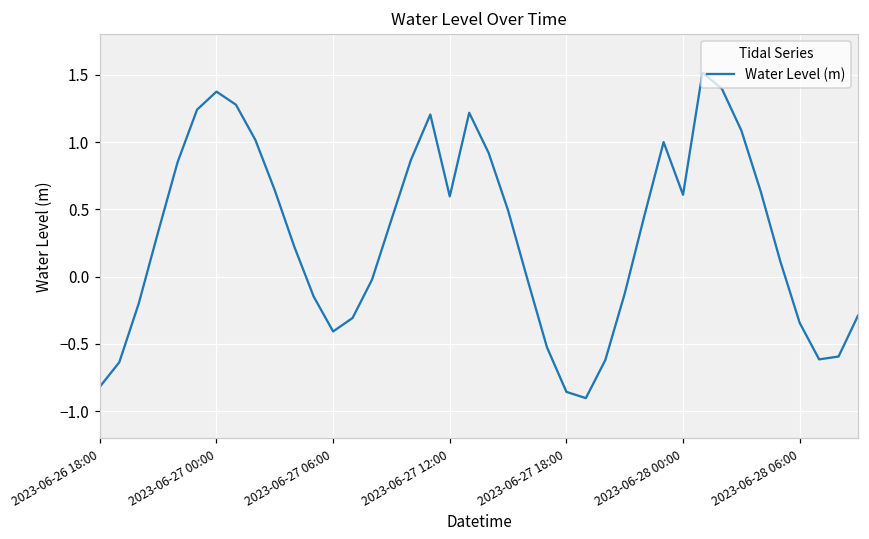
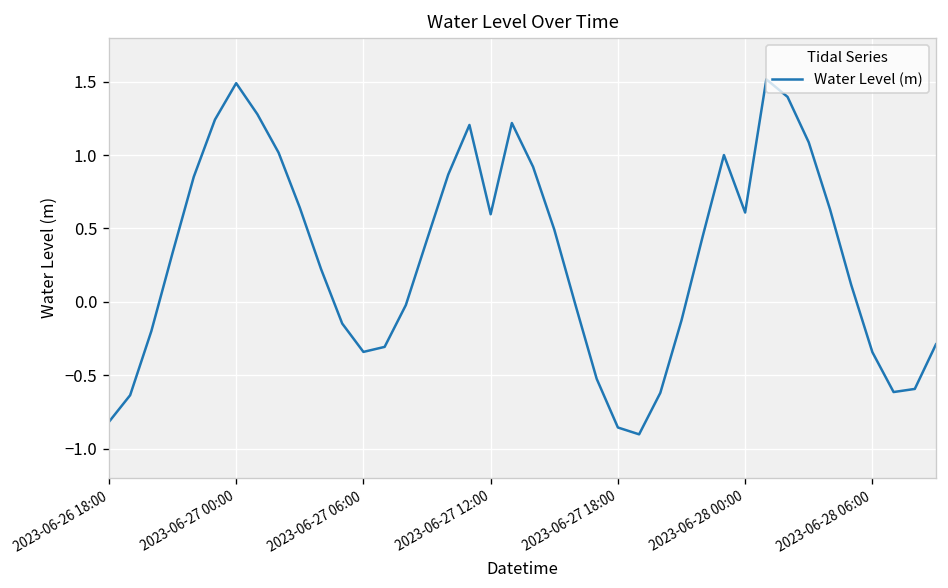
  {
    "2023-06-26 18:00": -0.82,
-   "2023-06-27 00:00": 1.38,
-   "2023-06-27 06:00": -0.41,
+   "2023-06-27 00:00": 1.49,
+   "2023-06-27 06:00": -0.34,
    "2023-06-27 12:00": 0.60,
    "2023-06-27 18:00": -0.86,
    "2023-06-28 00:00": 0.61,
    "2023-06-28 06:00": -0.34
  }
